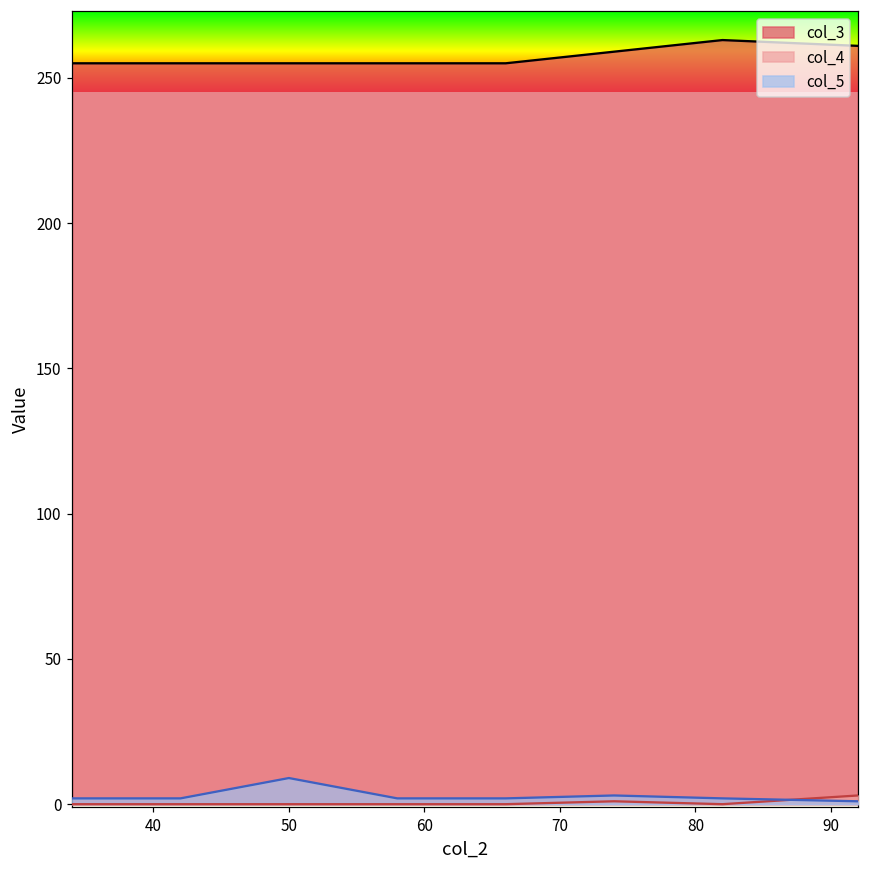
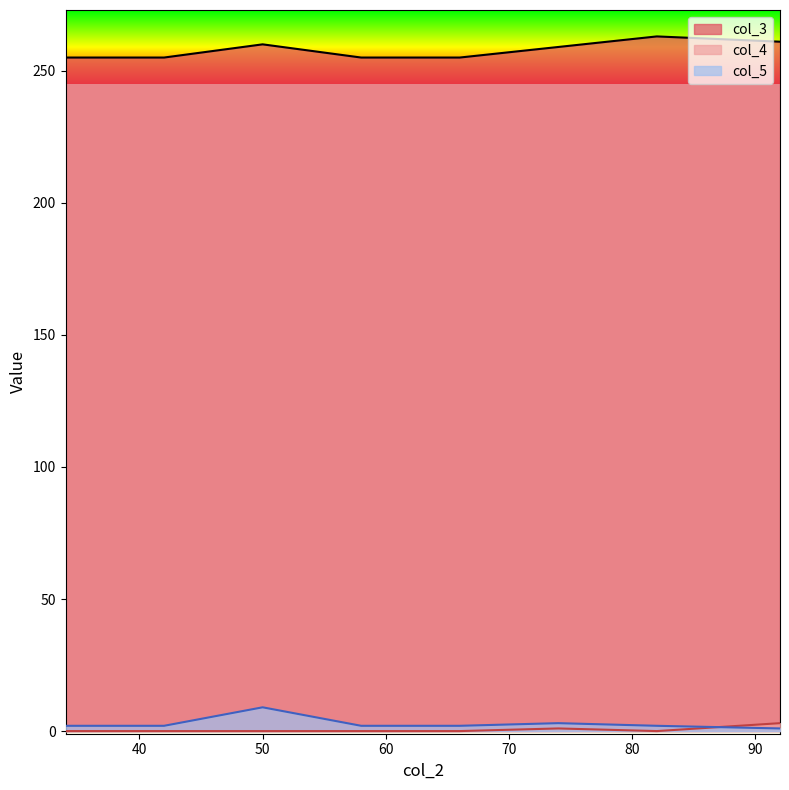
  {
    "col_3": {
-     "50": 255
+     "50": 260
    },
    "col_4": {
      "50": 0
    },
    "col_5": {
      "50": 9
    }
  }
